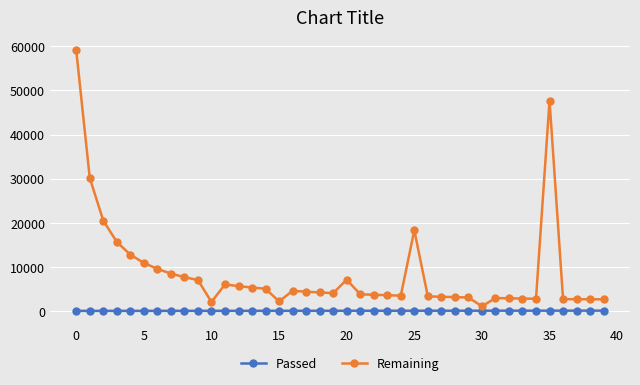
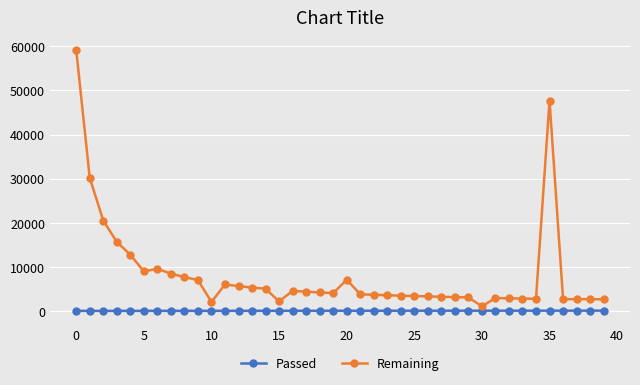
  {
    "Passed": {
      "0": 0,
      "5": 0,
      "10": 0,
      "15": 0,
      "20": 0,
      "25": 0,
      "30": 0,
      "35": 0
    },
    "Remaining": {
      "0": 59000,
-     "5": 11000,
+     "5": 9000,
      "10": 2000,
      "15": 2000,
      "20": 7000,
-     "25": 18000,
+     "25": 3000,
      "30": 1000,
      "35": 48000
    }
  }
